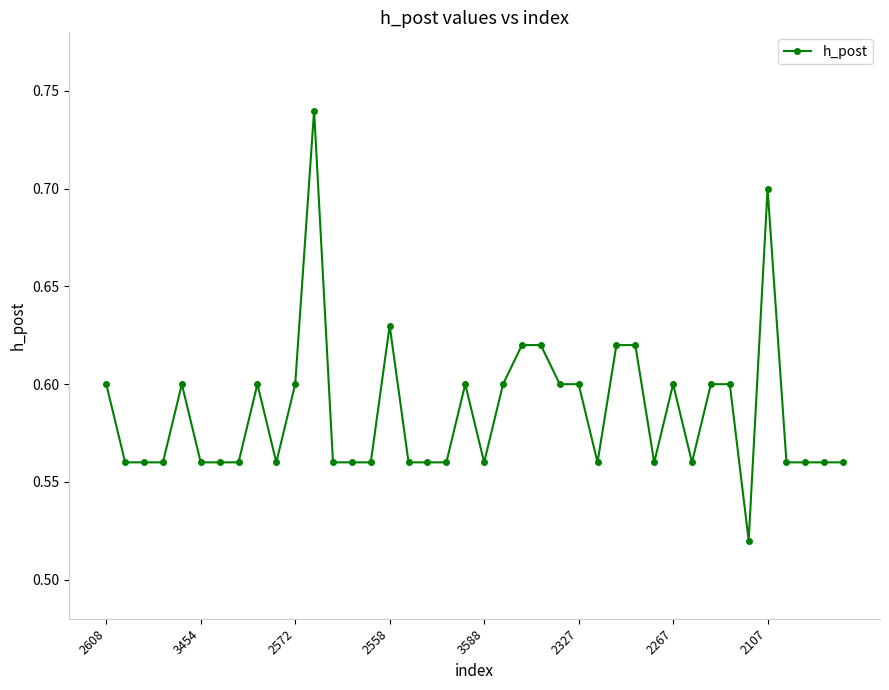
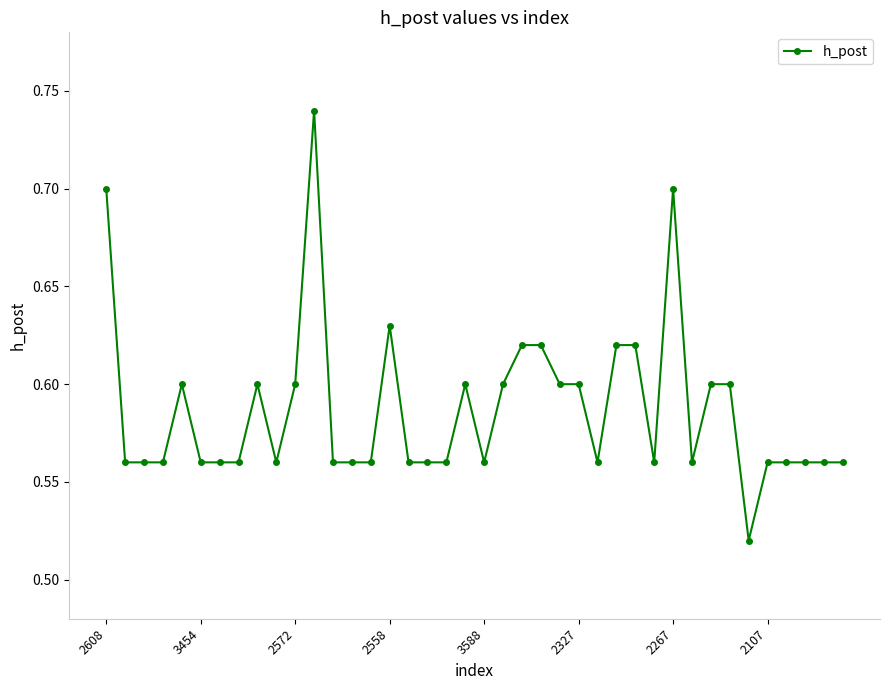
  {
-   "2608": 0.6,
+   "2608": 0.7,
    "3454": 0.56,
    "2572": 0.60,
    "2558": 0.63,
    "3588": 0.56,
    "2327": 0.60,
-   "2267": 0.6,
-   "2107": 0.70
+   "2267": 0.7,
+   "2107": 0.56
  }
